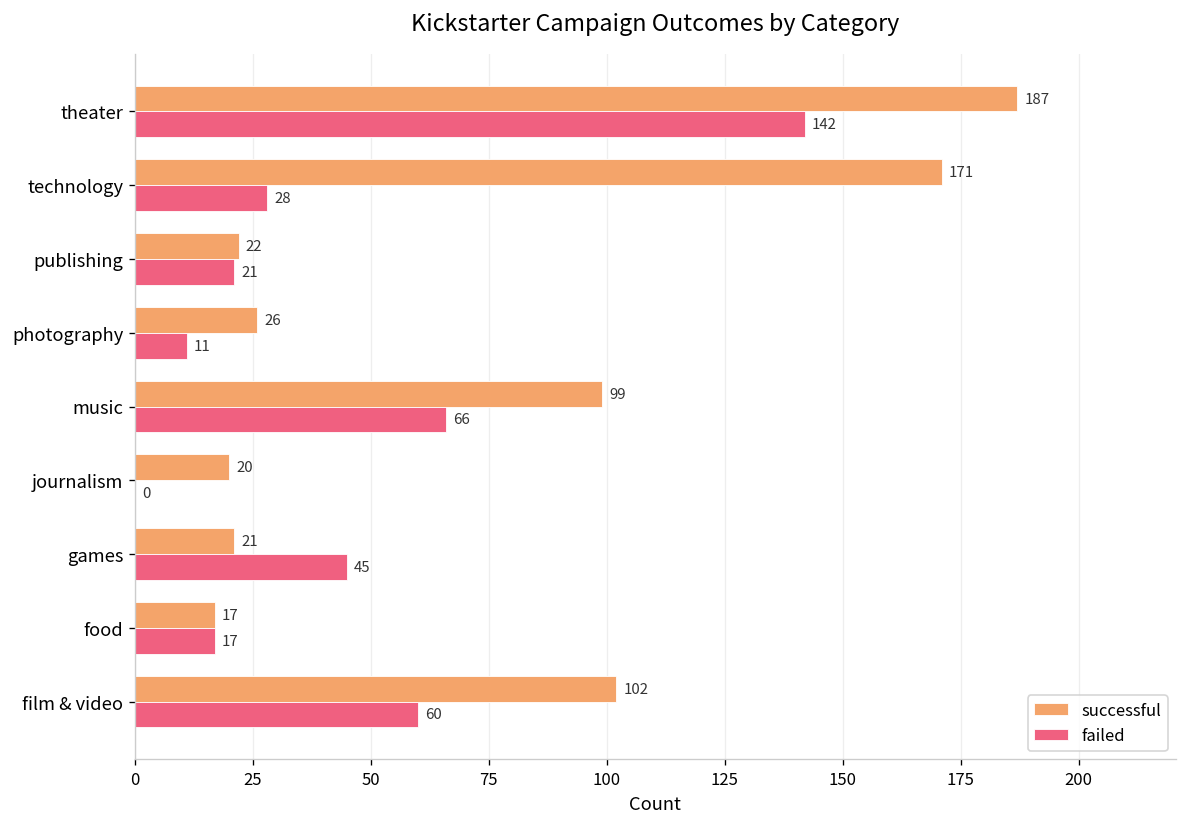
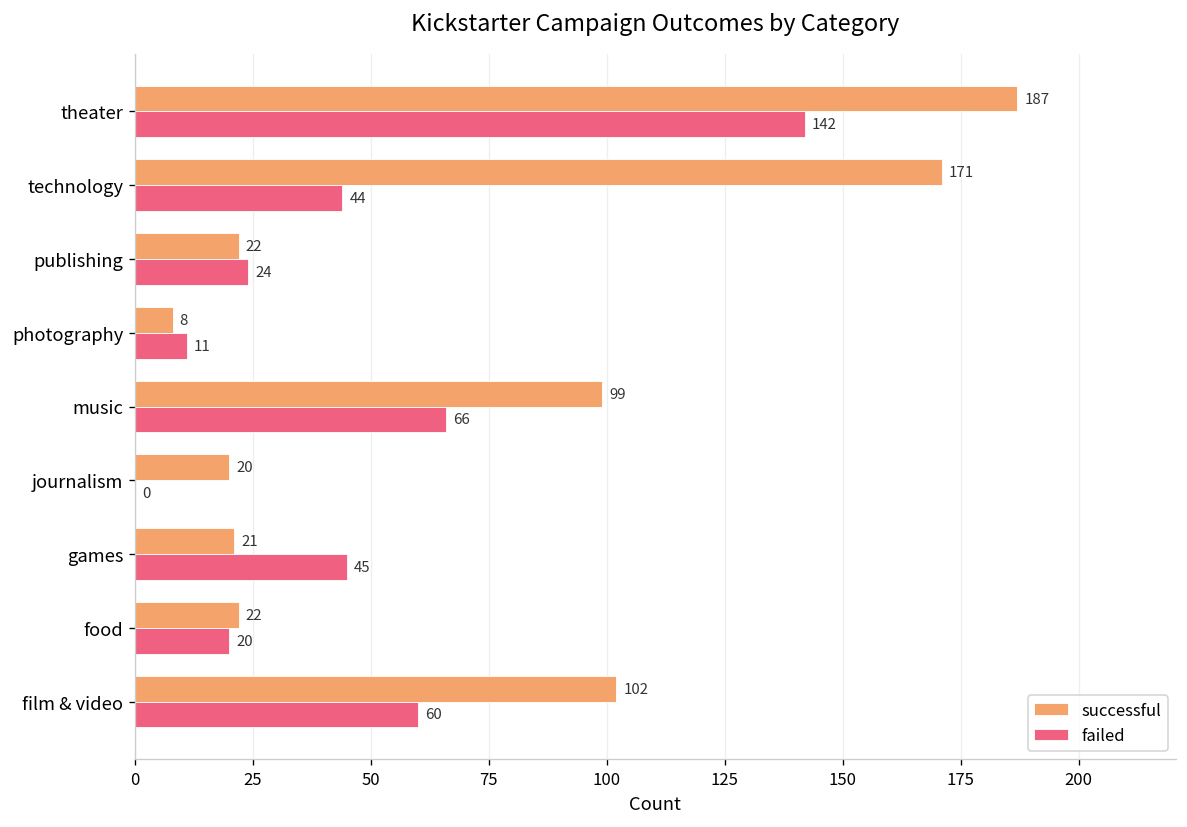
  {
    "successful": {
      "theater": 187,
      "technology": 171,
      "publishing": 22,
-     "photography": 26,
+     "photography": 8,
      "music": 99,
      "journalism": 20,
      "games": 21,
-     "food": 17,
+     "food": 22,
      "film & video": 102
    },
    "failed": {
      "theater": 142,
-     "technology": 28,
-     "publishing": 21,
+     "technology": 44,
+     "publishing": 24,
      "photography": 11,
      "music": 66,
      "journalism": 0,
      "games": 45,
-     "food": 17,
+     "food": 20,
      "film & video": 60
    }
  }
